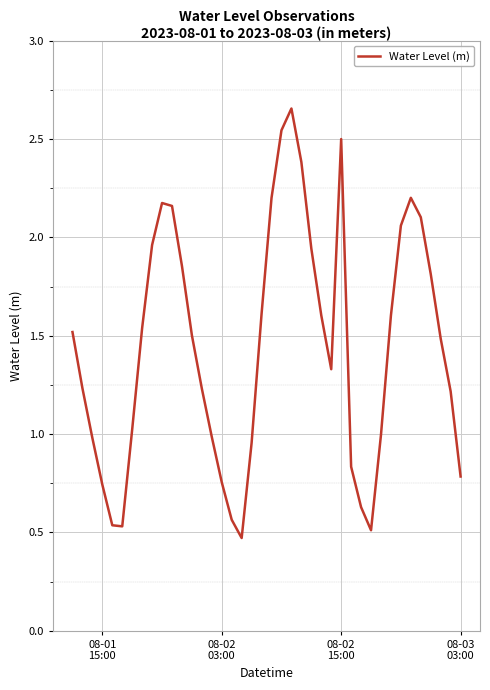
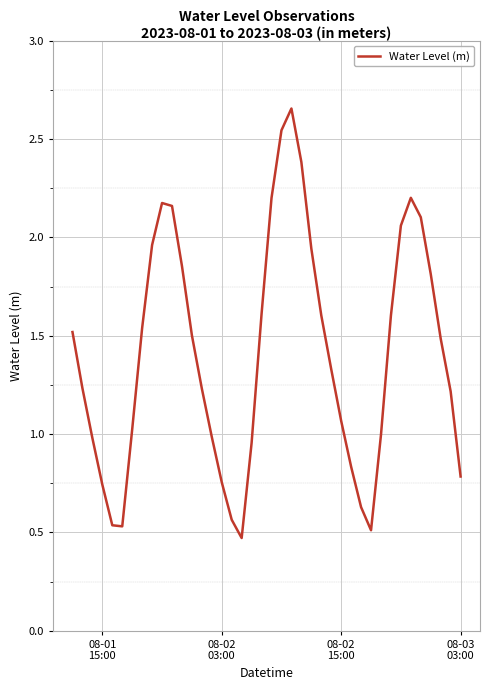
  {
    "08-01 15:00": 0.74,
    "08-02 03:00": 0.76,
-   "08-02 15:00": 2.50,
+   "08-02 15:00": 1.07,
    "08-03 03:00": 0.78
  }
